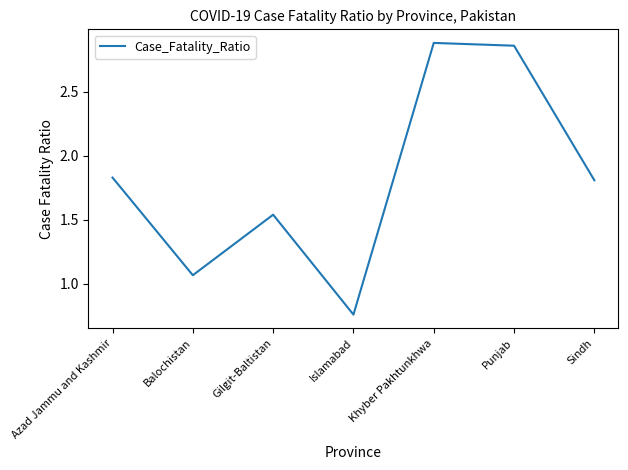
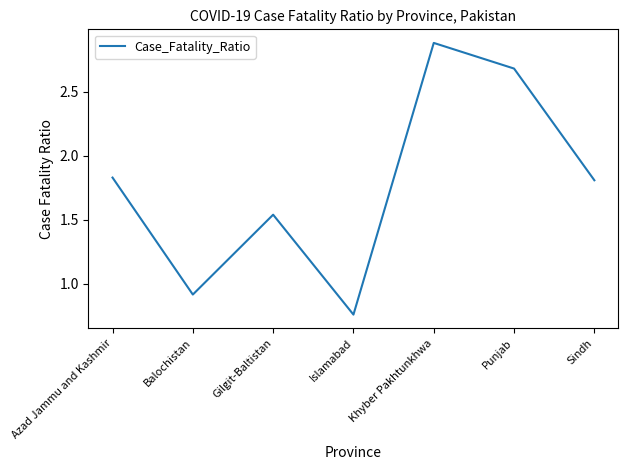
  {
    "Azad Jammu and Kashmir": 1.83,
-   "Balochistan": 1.07,
+   "Balochistan": 0.91,
    "Gilgit-Baltistan": 1.54,
    "Islamabad": 0.76,
    "Khyber Pakhtunkhwa": 2.88,
-   "Punjab": 2.86,
+   "Punjab": 2.68,
    "Sindh": 1.81
  }
